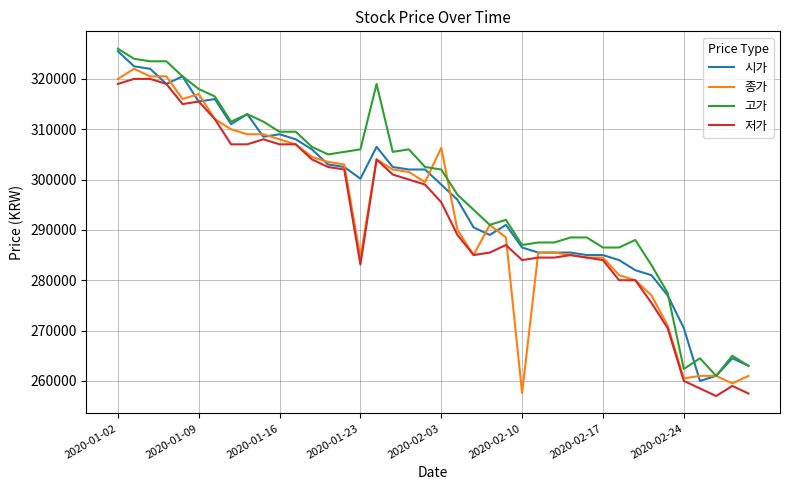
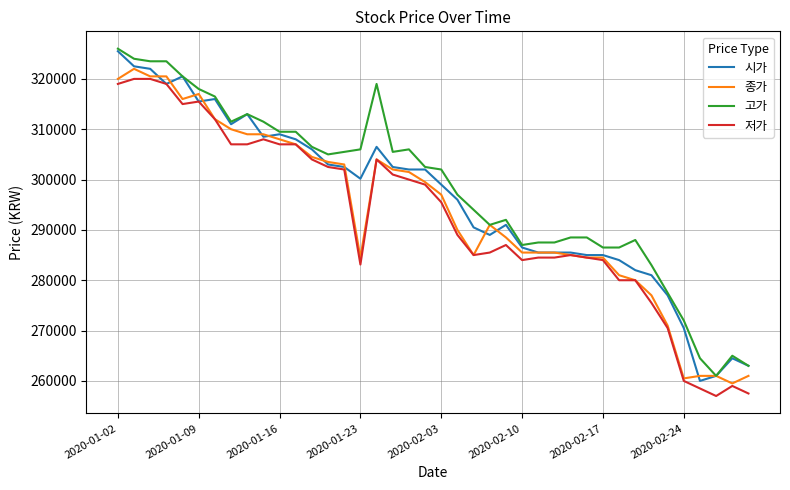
  {
    "시가": {
      "2020-01-23": 300000,
      "2020-02-03": 299000,
      "2020-02-17": 285000,
      "2020-02-24": 271000
    },
    "종가": {
      "2020-01-02": 320000,
      "2020-01-09": 317000,
      "2020-01-16": 308000,
      "2020-01-23": 285000,
-     "2020-02-03": 306000,
-     "2020-02-10": 258000
+     "2020-02-03": 297000,
+     "2020-02-10": 286000
    },
    "고가": {
      "2020-01-09": 318000,
      "2020-01-23": 306000,
      "2020-02-03": 302000,
      "2020-02-17": 287000,
-     "2020-02-24": 262000
+     "2020-02-24": 272000
    },
    "저가": {
      "2020-01-02": 319000,
      "2020-01-16": 307000,
      "2020-01-23": 283000,
      "2020-02-03": 296000,
      "2020-02-10": 284000
    }
  }
